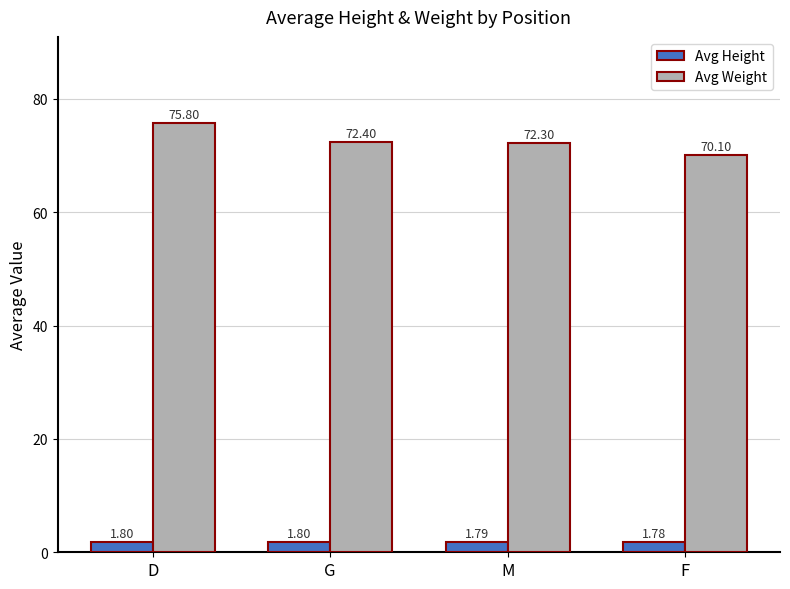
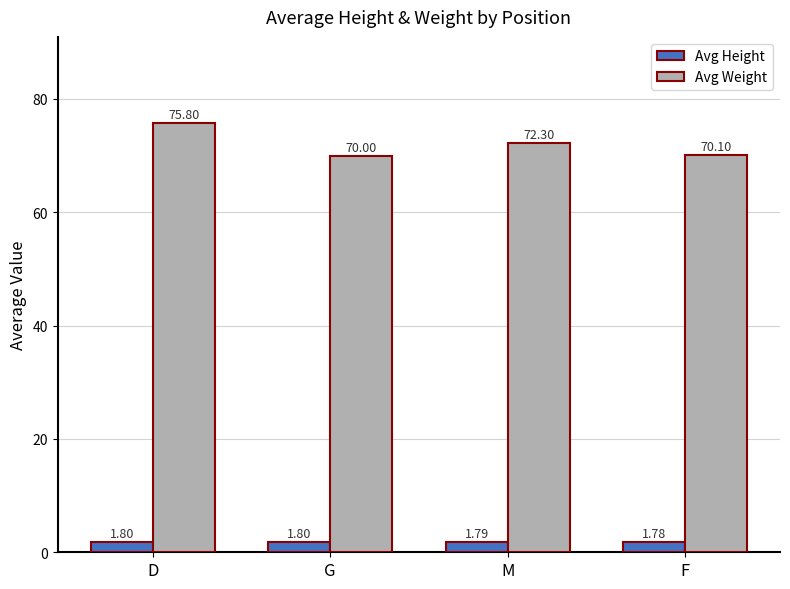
  {
    "Avg Height": {
      "D": 1.80,
      "G": 1.80,
      "M": 1.79,
      "F": 1.78
    },
    "Avg Weight": {
      "D": 75.80,
-     "G": 72.40,
+     "G": 70.00,
      "M": 72.30,
      "F": 70.10
    }
  }
